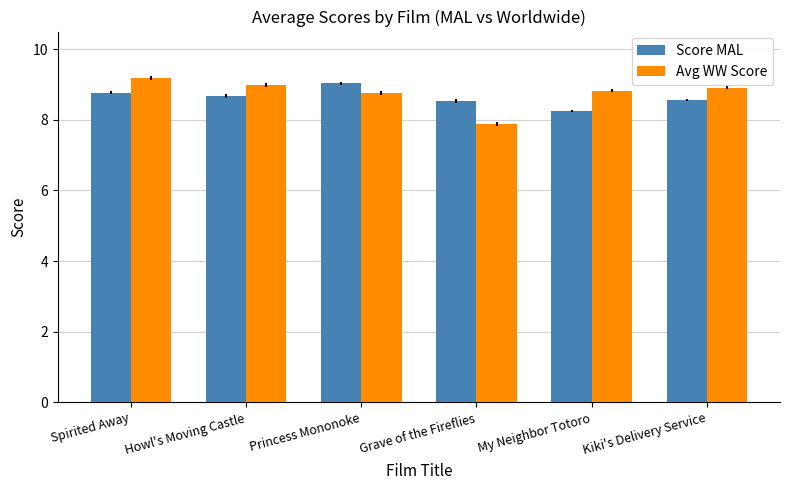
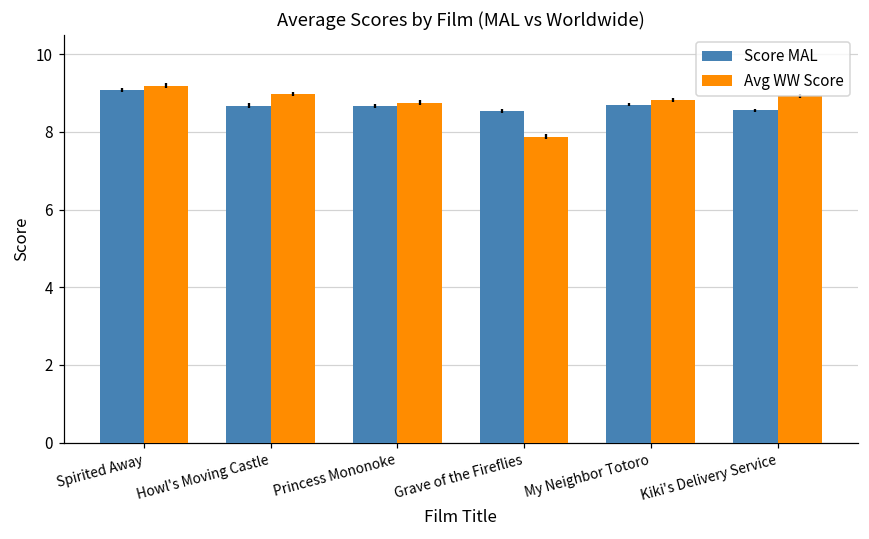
  {
    "Score MAL": {
-     "Spirited Away": 8.8,
+     "Spirited Away": 9.1,
      "Howl's Moving Castle": 8.7,
-     "Princess Mononoke": 9.0,
+     "Princess Mononoke": 8.7,
      "Grave of the Fireflies": 8.5,
-     "My Neighbor Totoro": 8.3,
+     "My Neighbor Totoro": 8.7,
      "Kiki's Delivery Service": 8.6
    },
    "Avg WW Score": {
      "Spirited Away": 9.2,
      "Howl's Moving Castle": 9.0,
      "Princess Mononoke": 8.8,
      "Grave of the Fireflies": 7.9,
      "My Neighbor Totoro": 8.8,
      "Kiki's Delivery Service": 8.9
    }
  }
